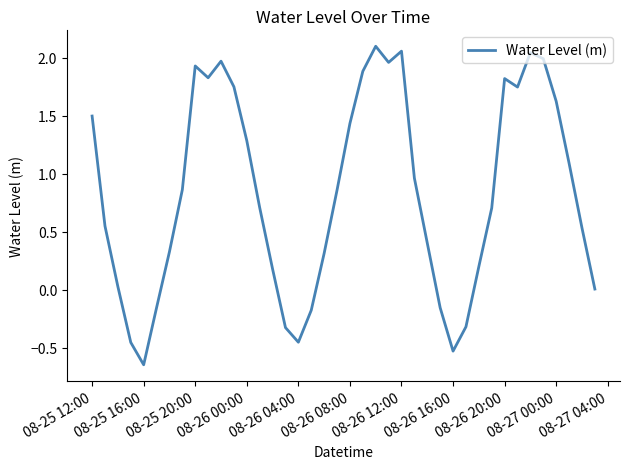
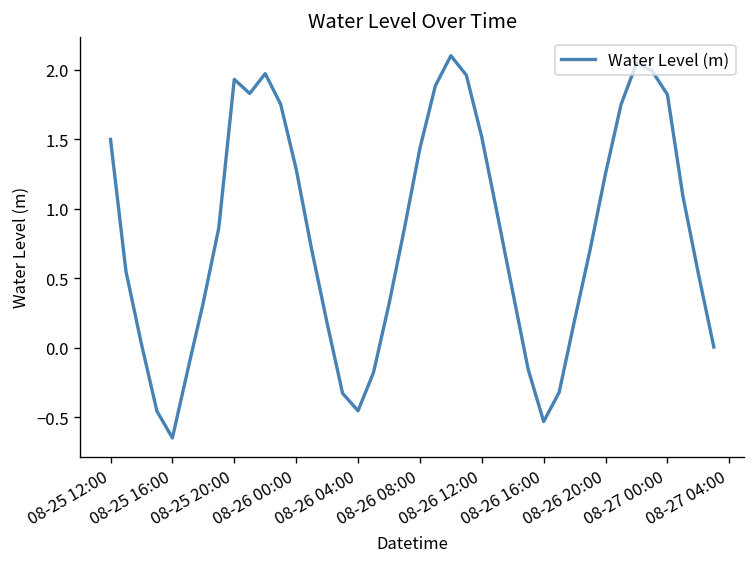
  {
    "08-25 12:00": 1.50,
    "08-25 16:00": -0.65,
    "08-25 20:00": 1.93,
    "08-26 00:00": 1.29,
    "08-26 04:00": -0.45,
    "08-26 08:00": 1.43,
-   "08-26 12:00": 2.06,
+   "08-26 12:00": 1.51,
    "08-26 16:00": -0.53,
-   "08-26 20:00": 1.82,
-   "08-27 00:00": 1.63
+   "08-26 20:00": 1.25,
+   "08-27 00:00": 1.82
  }
